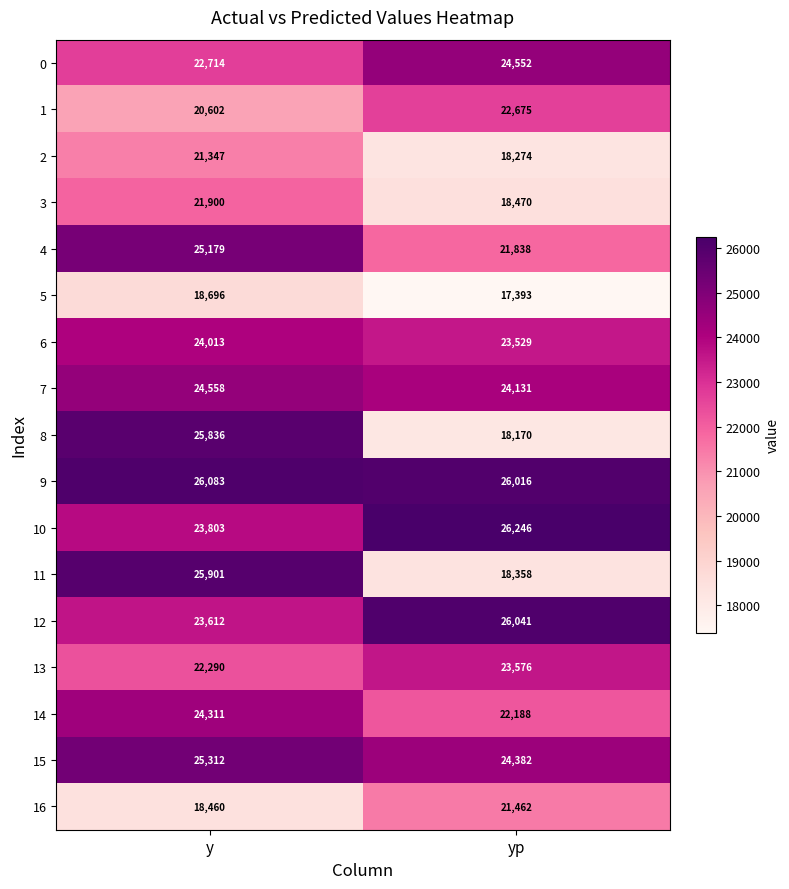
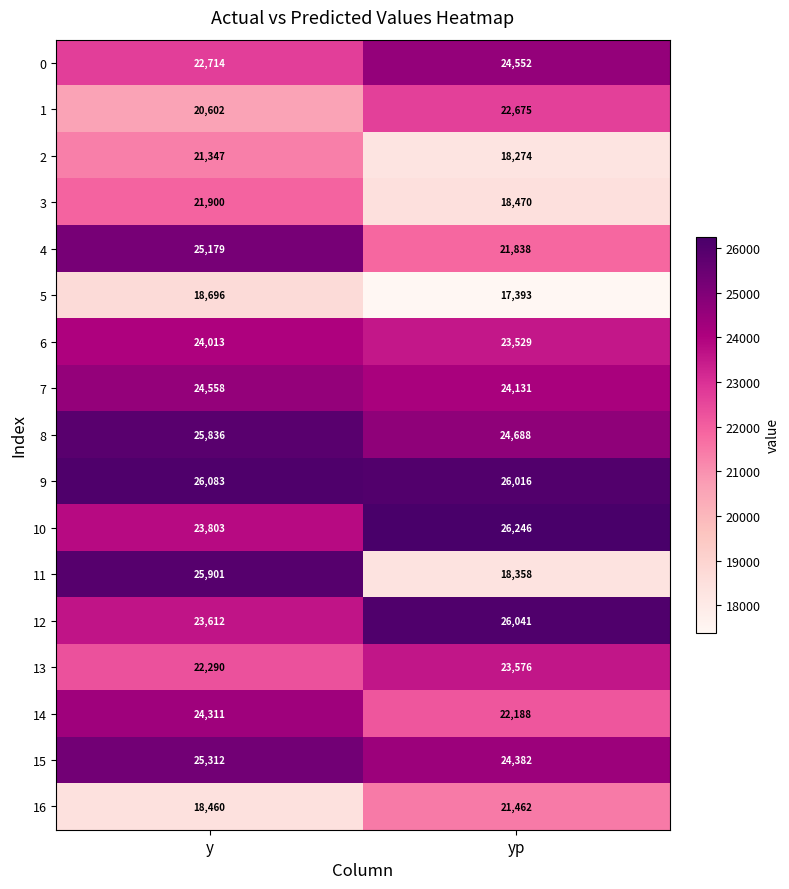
  {
    "0": {
      "y": "22,714",
      "yp": "24,552"
    },
    "1": {
      "y": "20,602",
      "yp": "22,675"
    },
    "2": {
      "y": "21,347",
      "yp": "18,274"
    },
    "3": {
      "y": "21,900",
      "yp": "18,470"
    },
    "4": {
      "y": "25,179",
      "yp": "21,838"
    },
    "5": {
      "y": "18,696",
      "yp": "17,393"
    },
    "6": {
      "y": "24,013",
      "yp": "23,529"
    },
    "7": {
      "y": "24,558",
      "yp": "24,131"
    },
    "8": {
      "y": "25,836",
-     "yp": "18,170"
+     "yp": "24,688"
    },
    "9": {
      "y": "26,083",
      "yp": "26,016"
    },
    "10": {
      "y": "23,803",
      "yp": "26,246"
    },
    "11": {
      "y": "25,901",
      "yp": "18,358"
    },
    "12": {
      "y": "23,612",
      "yp": "26,041"
    },
    "13": {
      "y": "22,290",
      "yp": "23,576"
    },
    "14": {
      "y": "24,311",
      "yp": "22,188"
    },
    "15": {
      "y": "25,312",
      "yp": "24,382"
    },
    "16": {
      "y": "18,460",
      "yp": "21,462"
    }
  }
